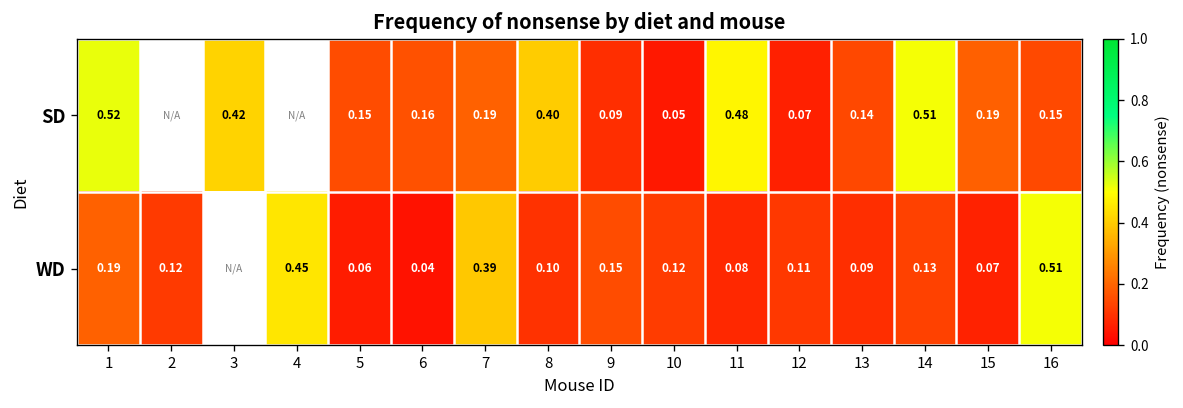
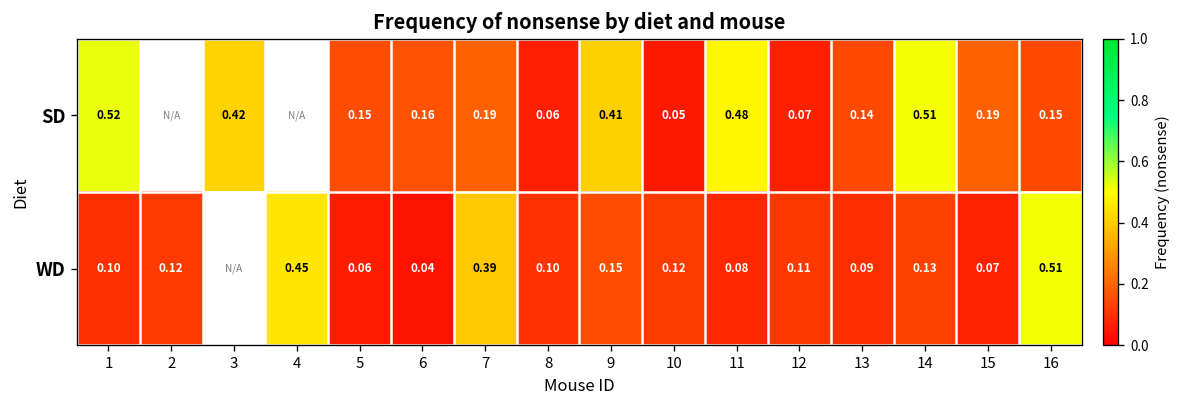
  {
    "SD": {
      "1": 0.52,
      "3": 0.42,
      "5": 0.15,
      "6": 0.16,
      "7": 0.19,
-     "8": 0.40,
-     "9": 0.09,
+     "8": 0.06,
+     "9": 0.41,
      "10": 0.05,
      "11": 0.48,
      "12": 0.07,
      "13": 0.14,
      "14": 0.51,
      "15": 0.19,
      "16": 0.15
    },
    "WD": {
-     "1": 0.19,
+     "1": 0.10,
      "2": 0.12,
      "4": 0.45,
      "5": 0.06,
      "6": 0.04,
      "7": 0.39,
      "8": 0.10,
      "9": 0.15,
      "10": 0.12,
      "11": 0.08,
      "12": 0.11,
      "13": 0.09,
      "14": 0.13,
      "15": 0.07,
      "16": 0.51
    }
  }
